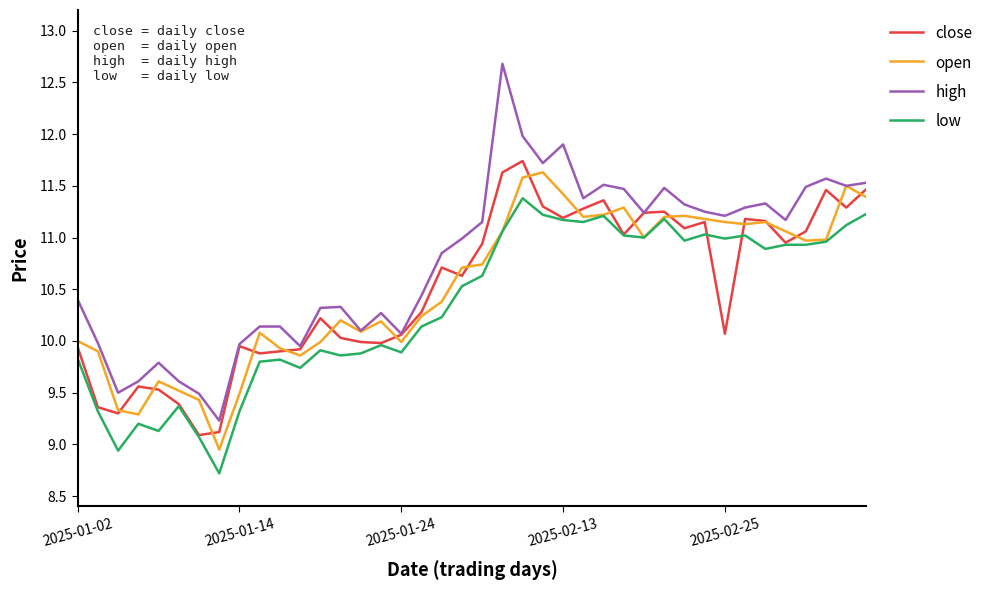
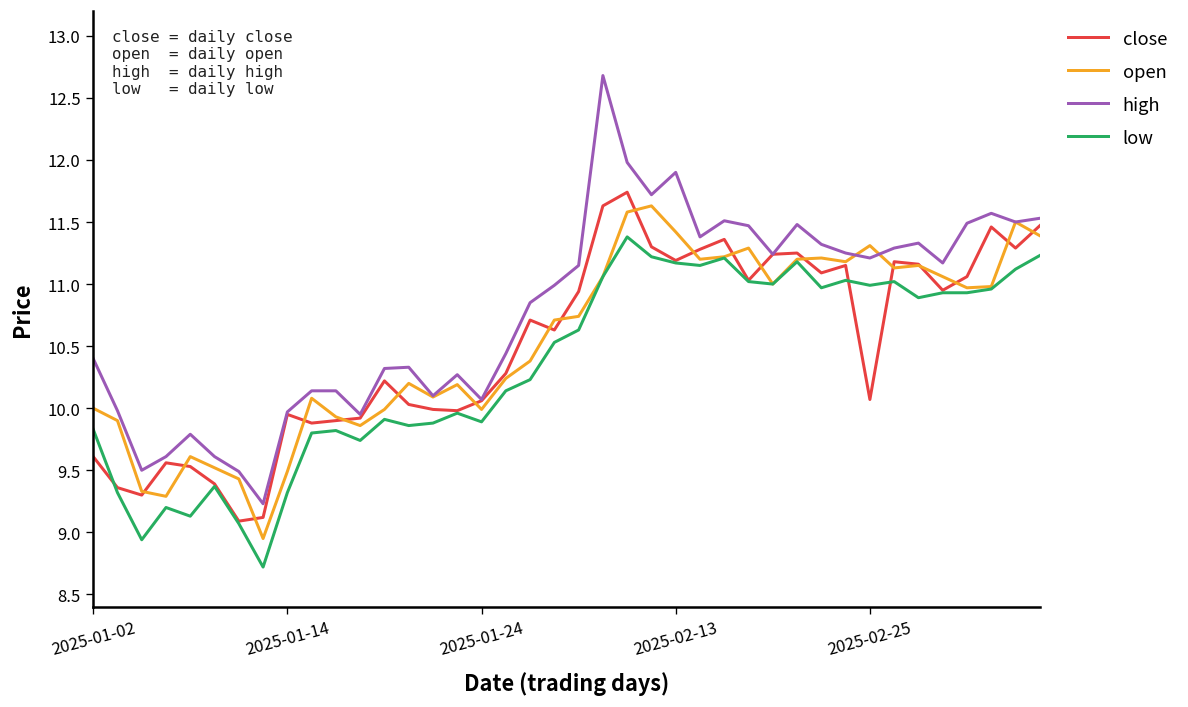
  {
    "close": {
-     "2025-01-02": 9.94,
+     "2025-01-02": 9.61,
      "2025-02-25": 10.07
    },
    "open": {
      "2025-01-02": 10.00,
      "2025-01-14": 9.49,
      "2025-01-24": 9.99,
      "2025-02-13": 11.42,
-     "2025-02-25": 11.15
+     "2025-02-25": 11.31
    },
    "high": {
      "2025-01-02": 10.40,
      "2025-02-13": 11.90,
      "2025-02-25": 11.21
    },
    "low": {
      "2025-01-02": 9.83,
      "2025-01-14": 9.32,
      "2025-01-24": 9.89,
      "2025-02-25": 10.99
    }
  }
